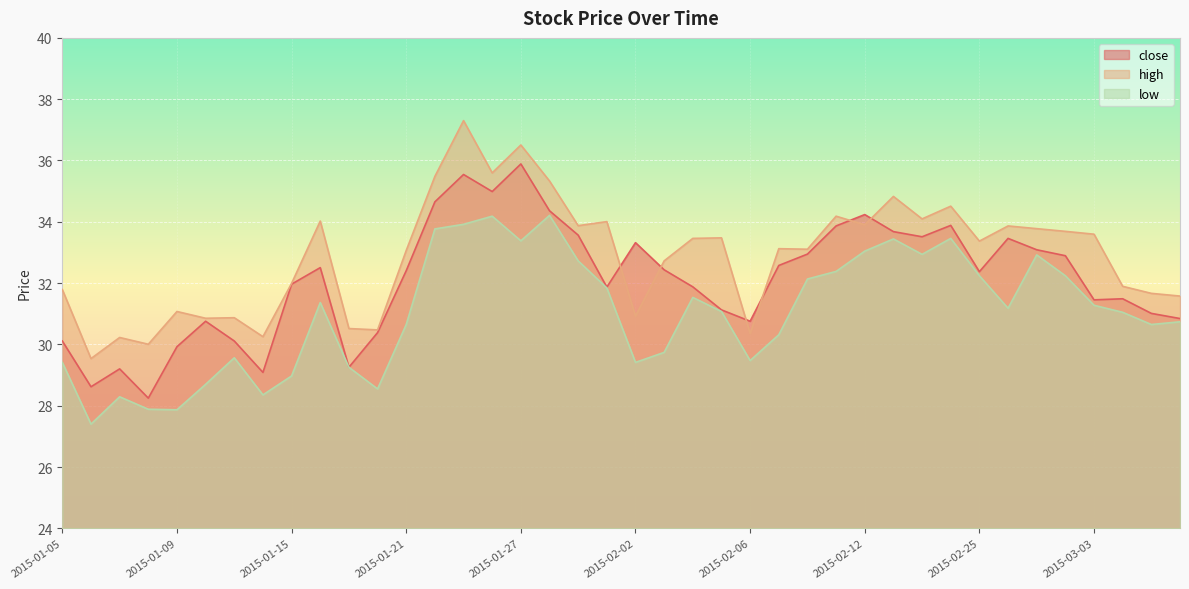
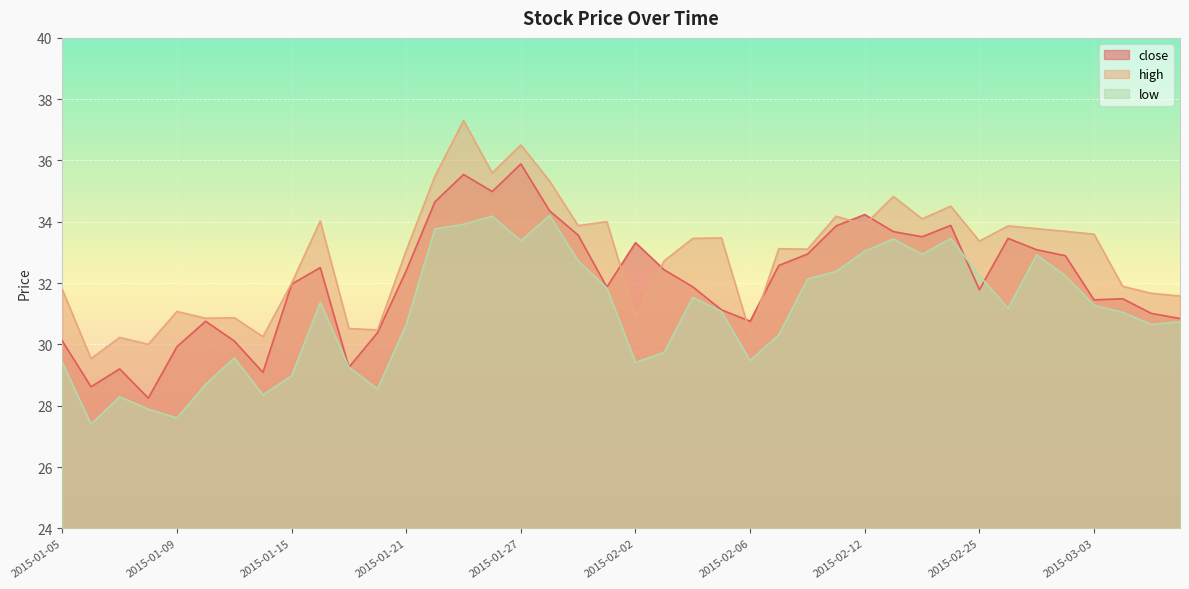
  {
    "close": {
      "2015-01-05": 30.1,
      "2015-01-09": 29.9,
      "2015-01-21": 32.4,
      "2015-01-27": 35.9,
      "2015-02-02": 33.3,
      "2015-02-06": 30.8,
      "2015-02-12": 34.2,
-     "2015-02-25": 32.4,
+     "2015-02-25": 31.8,
      "2015-03-03": 31.5
    },
    "high": {
      "2015-01-05": 31.8,
      "2015-01-09": 31.1,
      "2015-01-21": 33.1,
      "2015-01-27": 36.5,
      "2015-02-02": 30.9,
      "2015-02-06": 30.4,
      "2015-02-12": 33.9,
      "2015-02-25": 33.4,
      "2015-03-03": 33.6
    },
    "low": {
      "2015-01-05": 29.4,
-     "2015-01-09": 27.9,
+     "2015-01-09": 27.6,
      "2015-01-15": 29.0,
      "2015-01-21": 30.6,
      "2015-01-27": 33.4,
      "2015-02-02": 29.4,
      "2015-02-06": 29.5,
      "2015-02-12": 33.0,
      "2015-02-25": 32.2,
      "2015-03-03": 31.3
    }
  }
